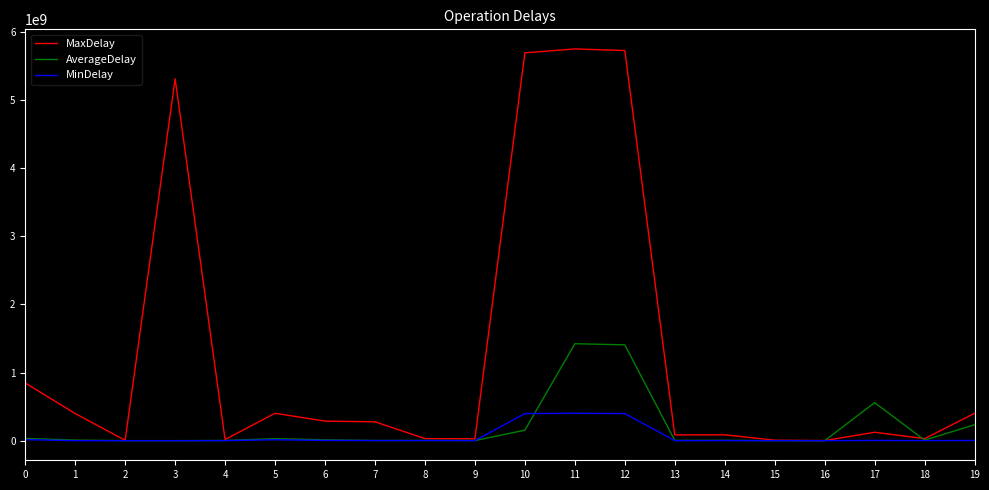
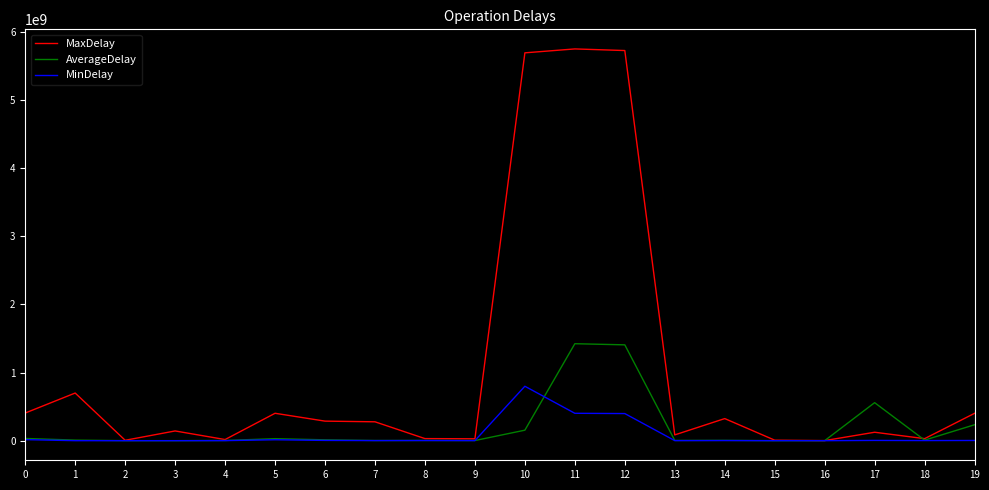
  {
    "MaxDelay": {
-     "0": 800000000,
-     "1": 400000000,
-     "3": 5300000000,
+     "0": 400000000,
+     "1": 700000000,
+     "3": 100000000,
      "5": 400000000,
      "6": 300000000,
      "7": 300000000,
      "10": 5700000000,
      "11": 5800000000,
      "12": 5700000000,
      "13": 100000000,
-     "14": 100000000,
+     "14": 300000000,
      "17": 100000000,
      "19": 400000000
    },
    "AverageDelay": {
      "10": 200000000,
      "11": 1400000000,
      "12": 1400000000,
      "17": 600000000,
      "19": 200000000
    },
    "MinDelay": {
-     "10": 400000000,
+     "10": 800000000,
      "11": 400000000,
      "12": 400000000,
      "17": 0,
      "19": 0
    }
  }
